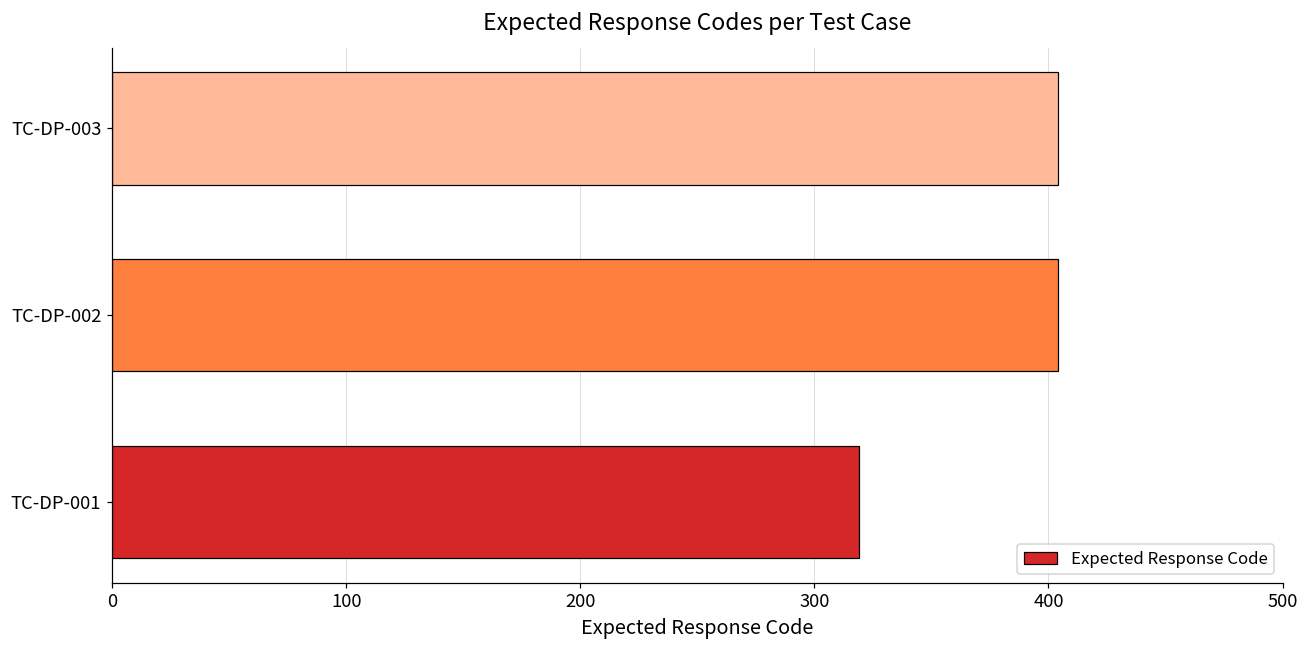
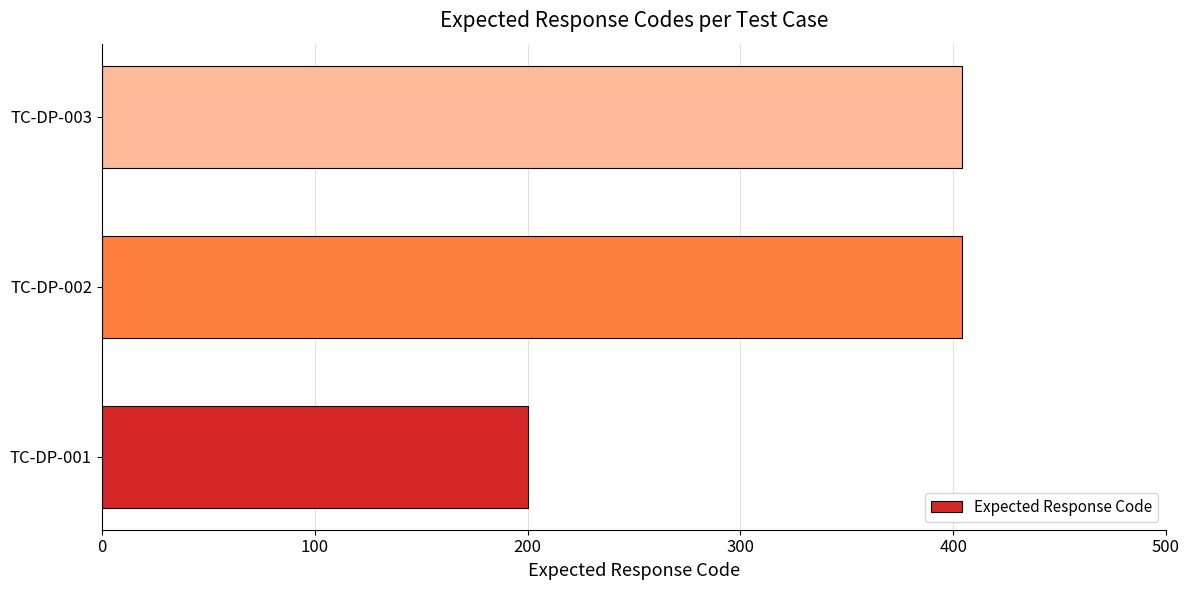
  {
    "TC-DP-003": 404,
    "TC-DP-002": 404,
-   "TC-DP-001": 319
+   "TC-DP-001": 200
  }
